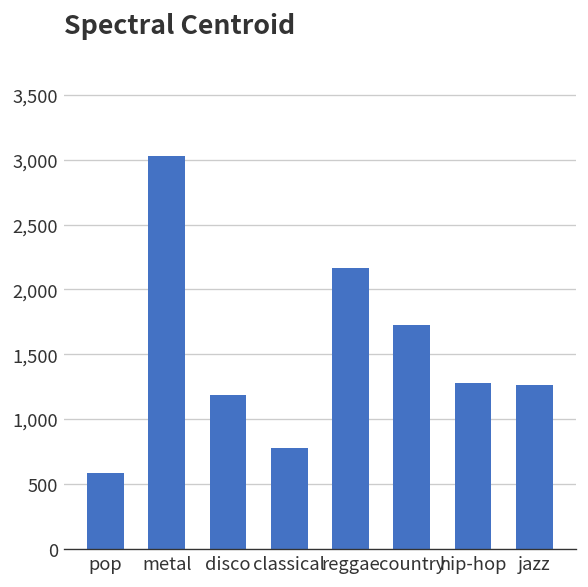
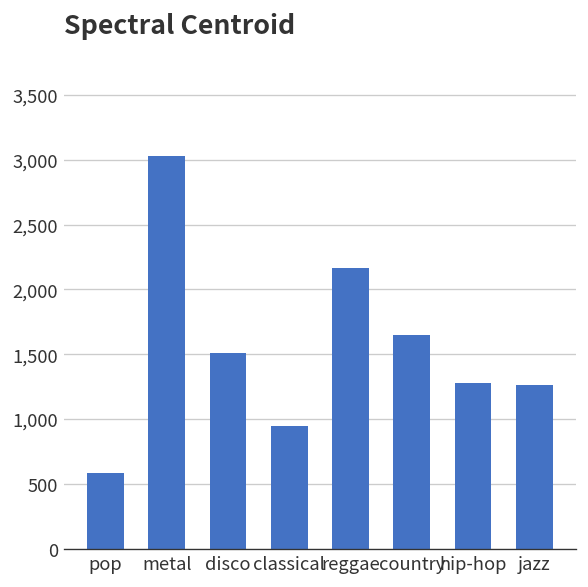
  {
    "pop": "590",
    "metal": "3,030",
-   "disco": "1,190",
-   "classical": "770",
+   "disco": "1,510",
+   "classical": "950",
    "reggae": "2,160",
-   "country": "1,730",
+   "country": "1,650",
    "hip-hop": "1,280",
    "jazz": "1,260"
  }
